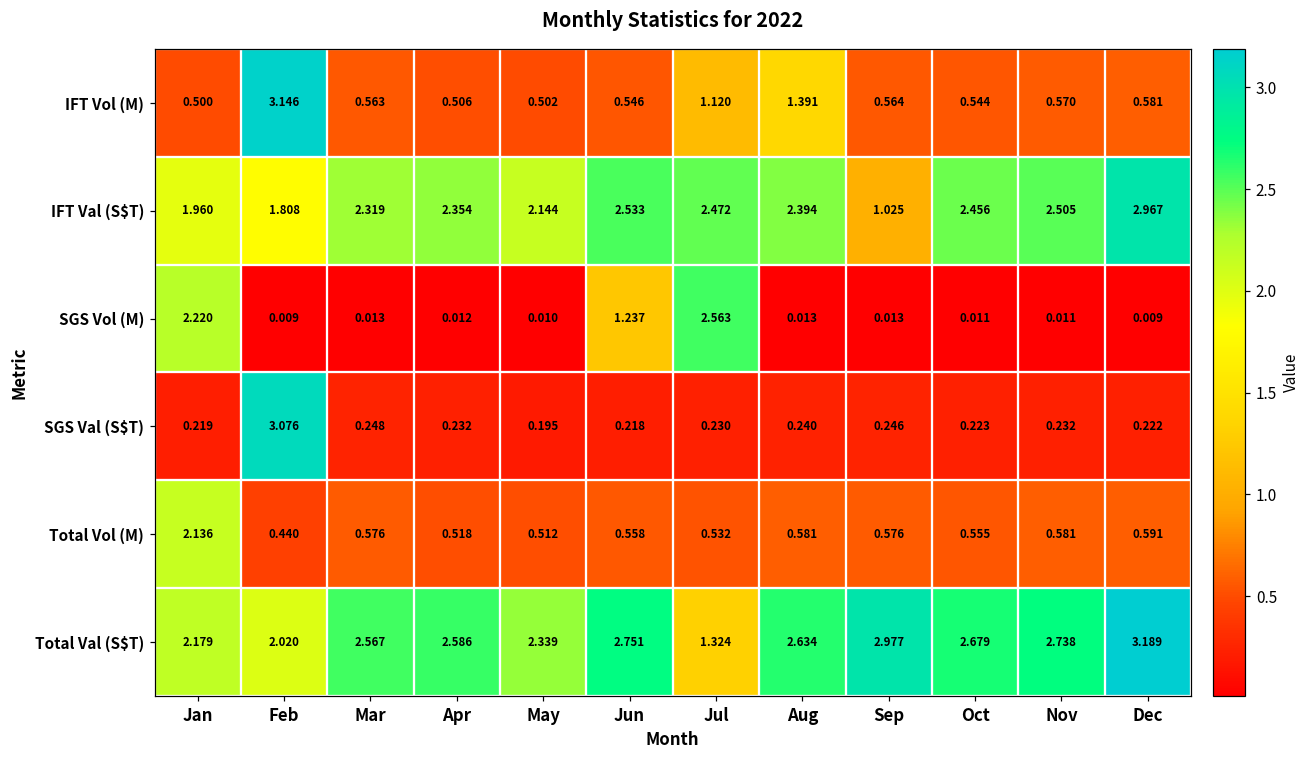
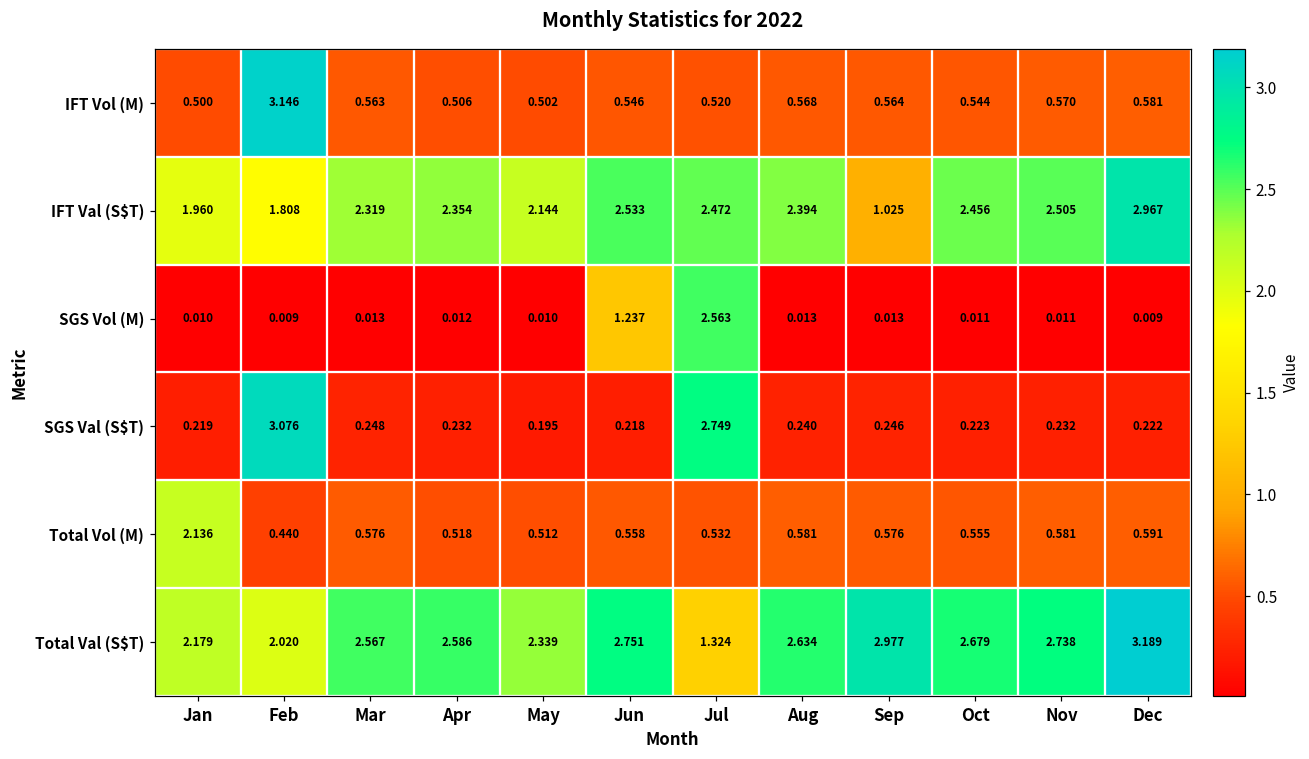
  {
    "IFT Vol (M)": {
      "Jan": 0.500,
      "Feb": 3.146,
      "Mar": 0.563,
      "Apr": 0.506,
      "May": 0.502,
      "Jun": 0.546,
-     "Jul": 1.120,
-     "Aug": 1.391,
+     "Jul": 0.520,
+     "Aug": 0.568,
      "Sep": 0.564,
      "Oct": 0.544,
      "Nov": 0.570,
      "Dec": 0.581
    },
    "IFT Val (S$T)": {
      "Jan": 1.960,
      "Feb": 1.808,
      "Mar": 2.319,
      "Apr": 2.354,
      "May": 2.144,
      "Jun": 2.533,
      "Jul": 2.472,
      "Aug": 2.394,
      "Sep": 1.025,
      "Oct": 2.456,
      "Nov": 2.505,
      "Dec": 2.967
    },
    "SGS Vol (M)": {
-     "Jan": 2.220,
+     "Jan": 0.010,
      "Feb": 0.009,
      "Mar": 0.013,
      "Apr": 0.012,
      "May": 0.010,
      "Jun": 1.237,
      "Jul": 2.563,
      "Aug": 0.013,
      "Sep": 0.013,
      "Oct": 0.011,
      "Nov": 0.011,
      "Dec": 0.009
    },
    "SGS Val (S$T)": {
      "Jan": 0.219,
      "Feb": 3.076,
      "Mar": 0.248,
      "Apr": 0.232,
      "May": 0.195,
      "Jun": 0.218,
-     "Jul": 0.230,
+     "Jul": 2.749,
      "Aug": 0.240,
      "Sep": 0.246,
      "Oct": 0.223,
      "Nov": 0.232,
      "Dec": 0.222
    },
    "Total Vol (M)": {
      "Jan": 2.136,
      "Feb": 0.440,
      "Mar": 0.576,
      "Apr": 0.518,
      "May": 0.512,
      "Jun": 0.558,
      "Jul": 0.532,
      "Aug": 0.581,
      "Sep": 0.576,
      "Oct": 0.555,
      "Nov": 0.581,
      "Dec": 0.591
    },
    "Total Val (S$T)": {
      "Jan": 2.179,
      "Feb": 2.020,
      "Mar": 2.567,
      "Apr": 2.586,
      "May": 2.339,
      "Jun": 2.751,
      "Jul": 1.324,
      "Aug": 2.634,
      "Sep": 2.977,
      "Oct": 2.679,
      "Nov": 2.738,
      "Dec": 3.189
    }
  }
